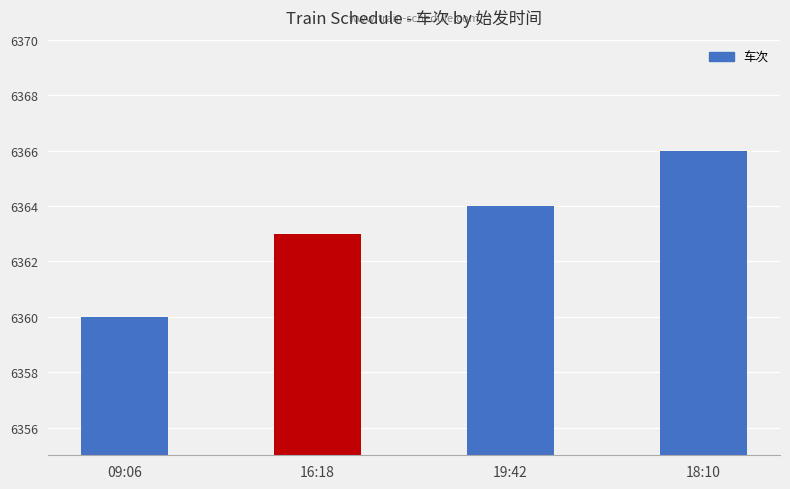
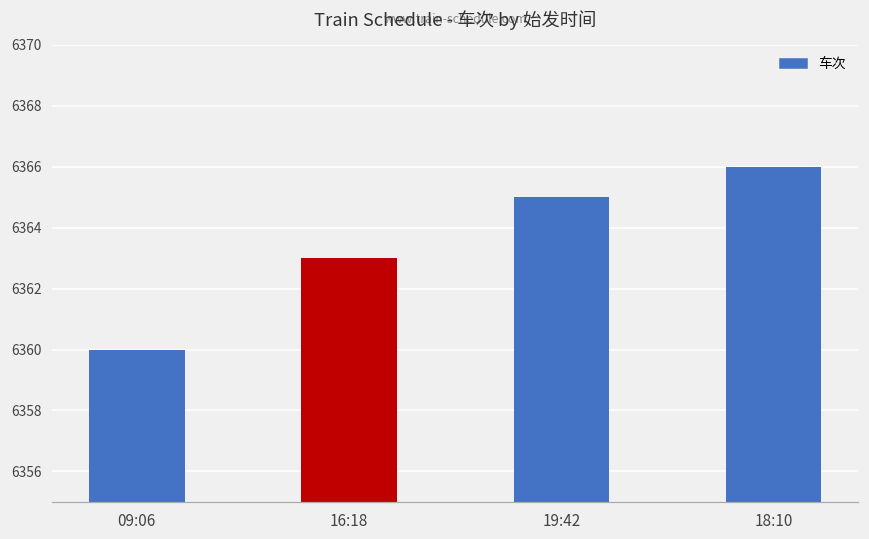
  {
    "09:06": 6360,
    "16:18": 6363,
-   "19:42": 6364,
+   "19:42": 6365,
    "18:10": 6366
  }
